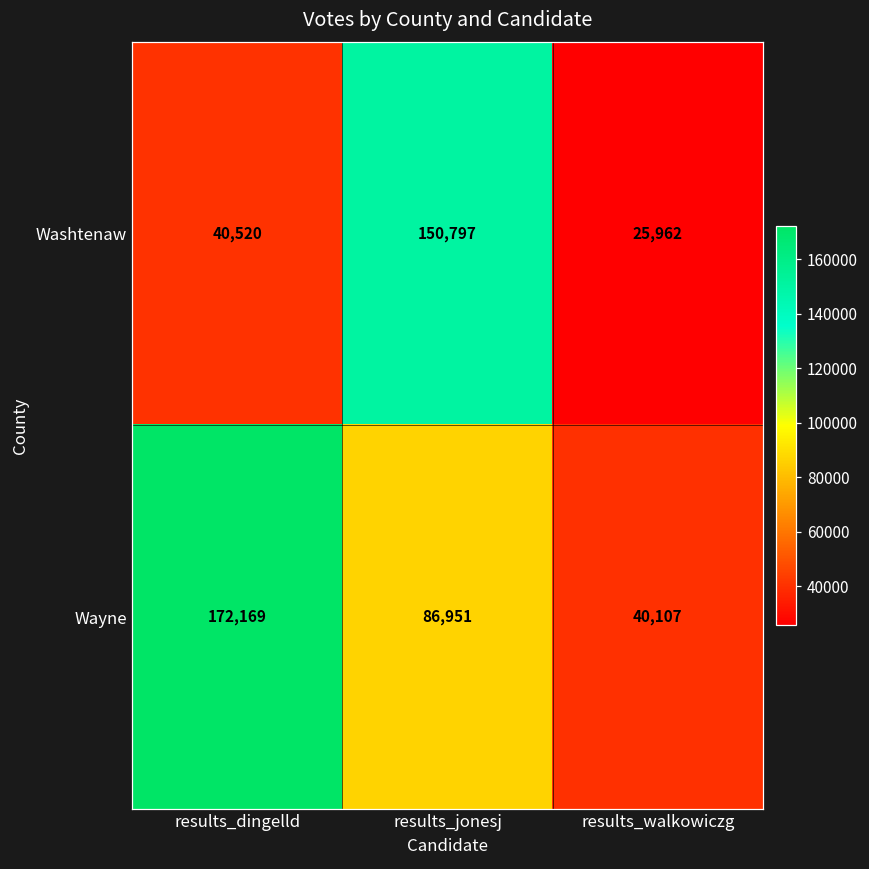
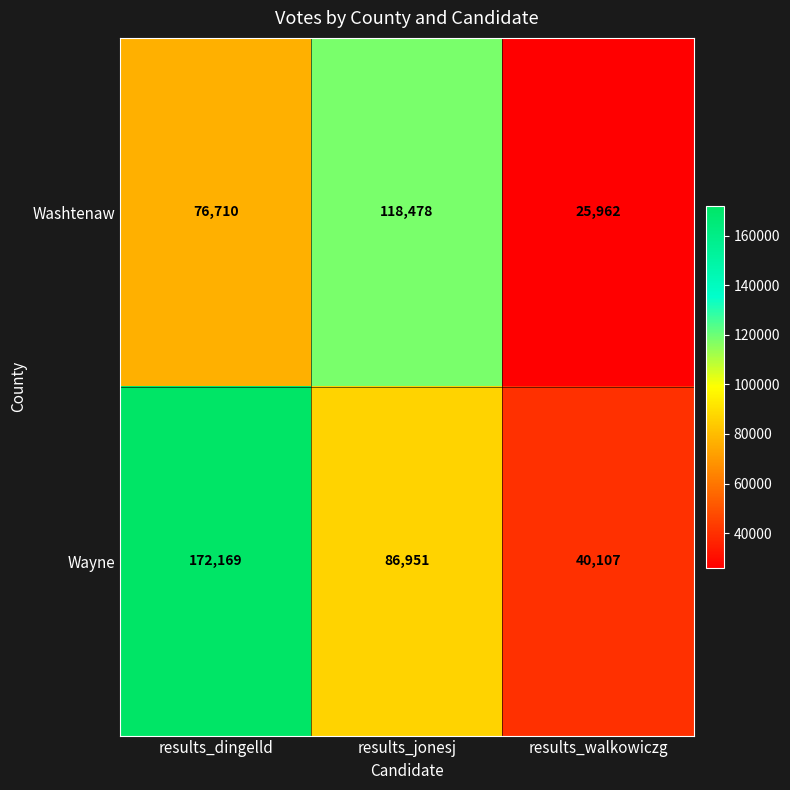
  {
    "Washtenaw": {
-     "results_dingelld": "40,520",
-     "results_jonesj": "150,797",
+     "results_dingelld": "76,710",
+     "results_jonesj": "118,478",
      "results_walkowiczg": "25,962"
    },
    "Wayne": {
      "results_dingelld": "172,169",
      "results_jonesj": "86,951",
      "results_walkowiczg": "40,107"
    }
  }
